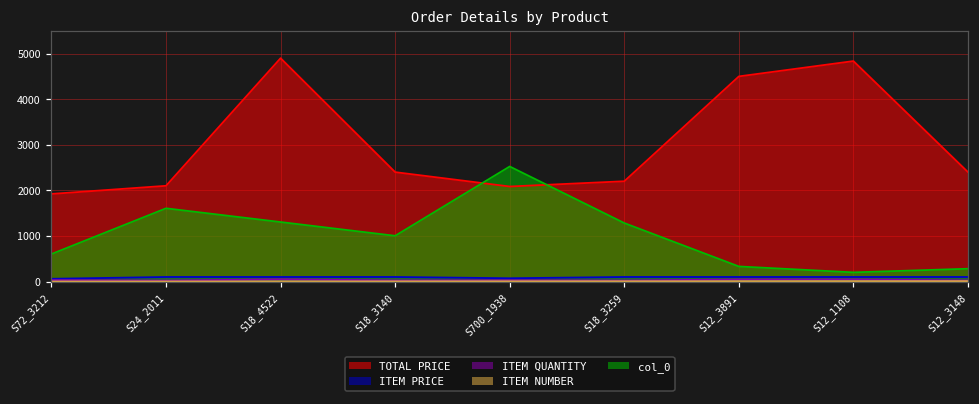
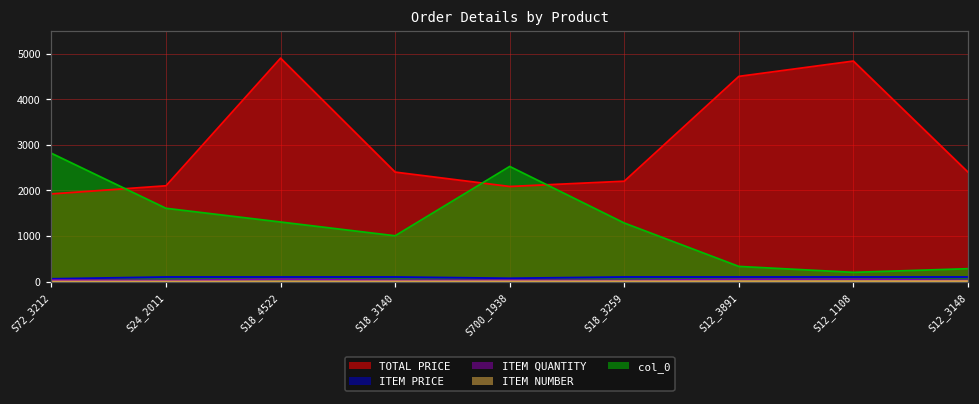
  {
    "TOTAL PRICE": {
      "S72_3212": 1900,
      "S24_2011": 2100,
      "S18_4522": 4900,
      "S18_3140": 2400,
      "S700_1938": 2100,
      "S18_3259": 2200,
      "S12_3891": 4500,
      "S12_1108": 4800,
      "S12_3148": 2400
    },
    "ITEM PRICE": {
      "S24_2011": 100,
      "S18_3140": 100,
      "S18_3259": 100,
      "S12_3148": 100
    },
    "col_0": {
-     "S72_3212": 600,
+     "S72_3212": 2800,
      "S24_2011": 1600,
      "S18_4522": 1300,
      "S18_3140": 1000,
      "S700_1938": 2500,
      "S18_3259": 1300,
      "S12_3891": 300,
      "S12_1108": 200,
      "S12_3148": 300
    }
  }
